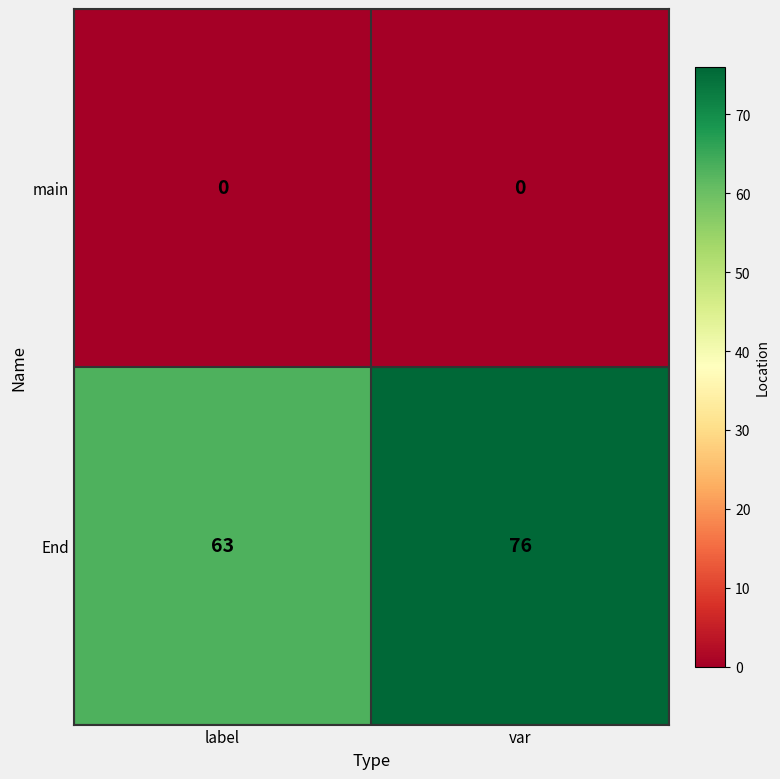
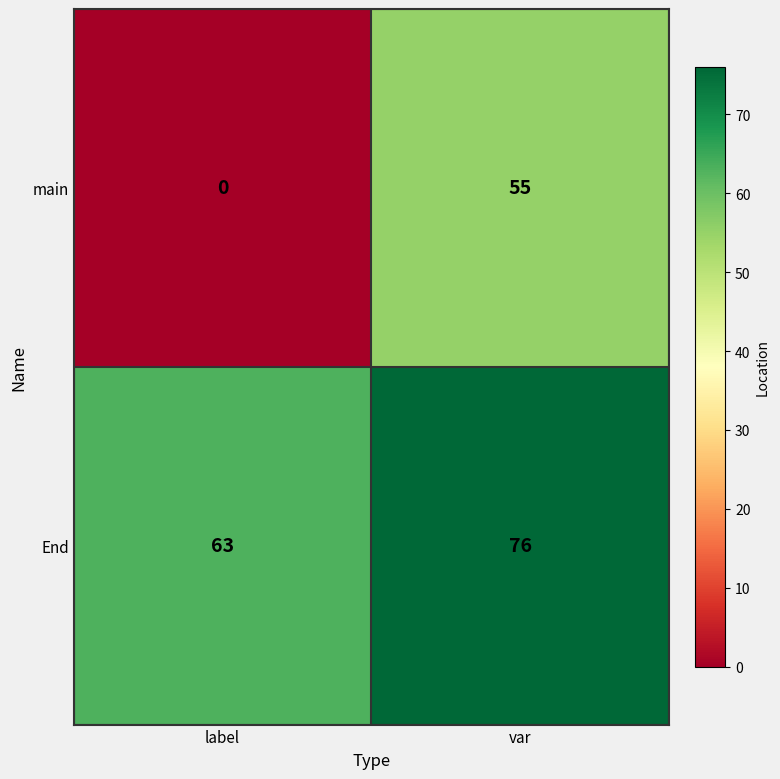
  {
    "main": {
      "label": 0,
-     "var": 0
+     "var": 55
    },
    "End": {
      "label": 63,
      "var": 76
    }
  }
